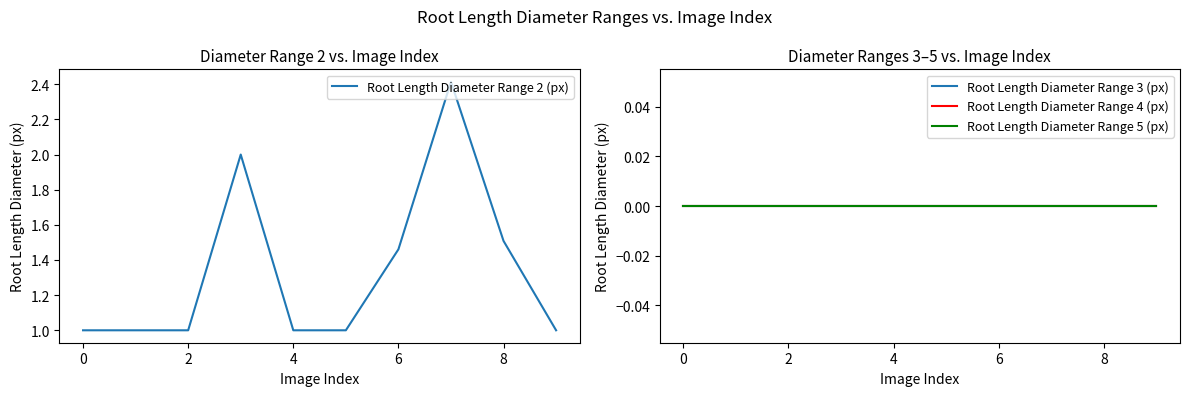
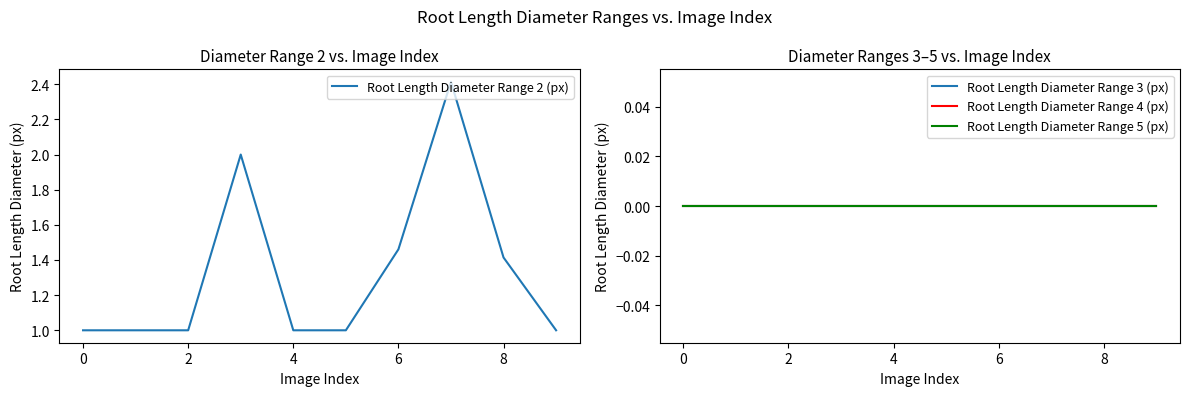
  {
    "Diameter Range 2 vs. Image Index": {
      "0": 1.00,
      "2": 1.00,
      "4": 1.00,
      "6": 1.46,
-     "8": 1.51
+     "8": 1.41
    },
    "Diameter Ranges 3–5 vs. Image Index": {
      "0": 0.000,
      "2": 0.000,
      "4": 0.000,
      "6": 0.000,
      "8": 0.000
    }
  }
